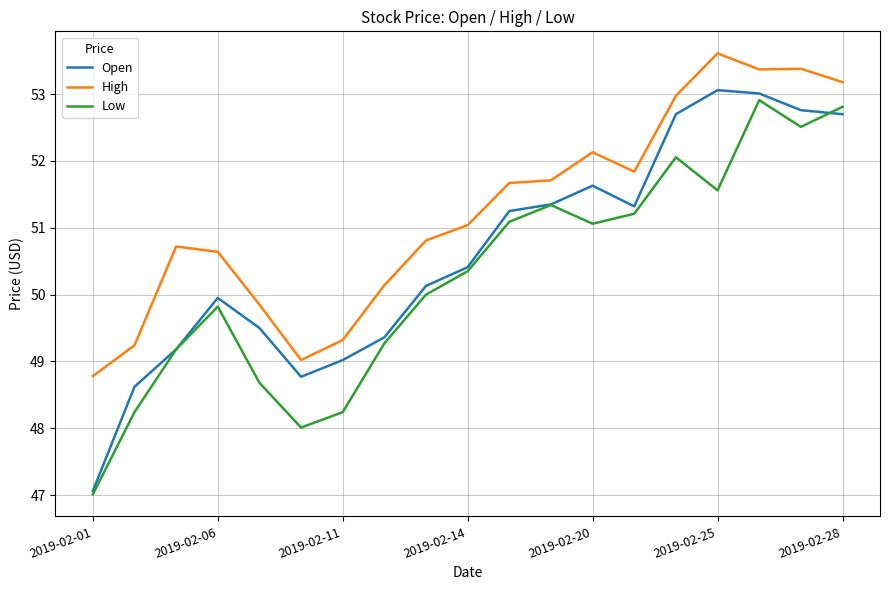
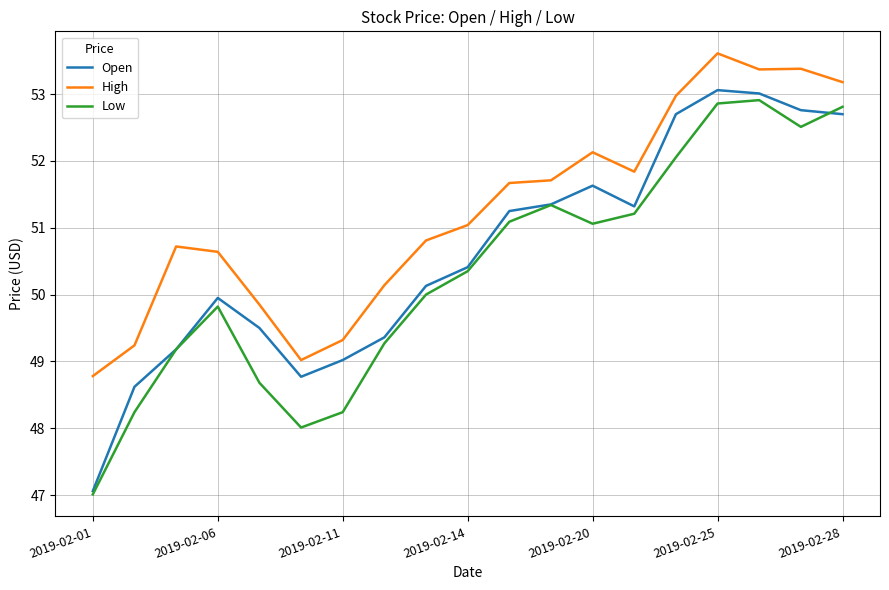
  {
    "Open": {
      "2019-02-01": 47.1,
      "2019-02-06": 50.0,
      "2019-02-11": 49.0,
      "2019-02-14": 50.4,
      "2019-02-20": 51.6,
      "2019-02-25": 53.1,
      "2019-02-28": 52.7
    },
    "High": {
      "2019-02-01": 48.8,
      "2019-02-06": 50.6,
      "2019-02-11": 49.3,
      "2019-02-14": 51.0,
      "2019-02-20": 52.1,
      "2019-02-25": 53.6,
      "2019-02-28": 53.2
    },
    "Low": {
      "2019-02-01": 47.0,
      "2019-02-06": 49.8,
      "2019-02-11": 48.2,
      "2019-02-14": 50.4,
      "2019-02-20": 51.1,
-     "2019-02-25": 51.6,
+     "2019-02-25": 52.9,
      "2019-02-28": 52.8
    }
  }
